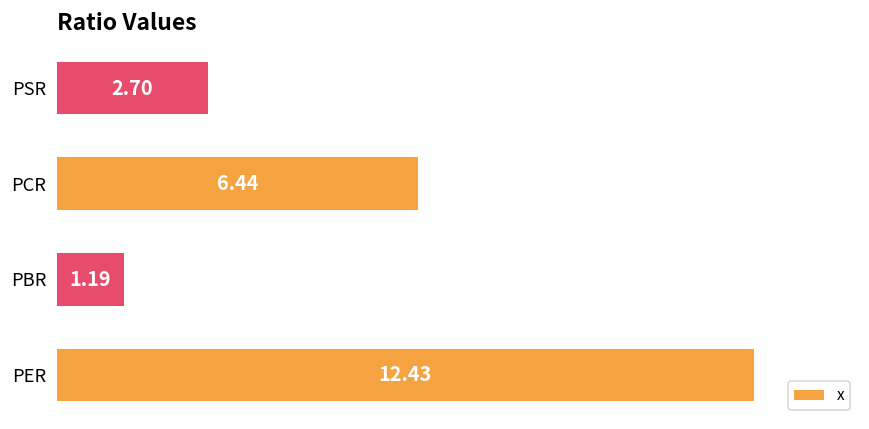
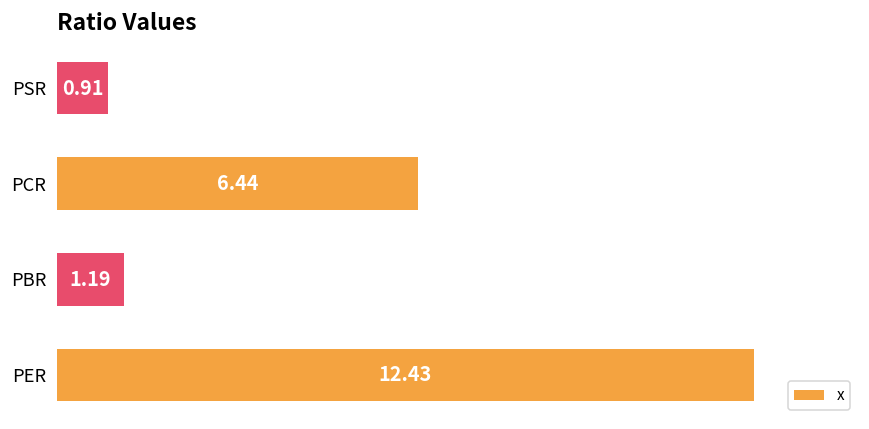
  {
-   "PSR": 2.70,
+   "PSR": 0.91,
    "PCR": 6.44,
    "PBR": 1.19,
    "PER": 12.43
  }
